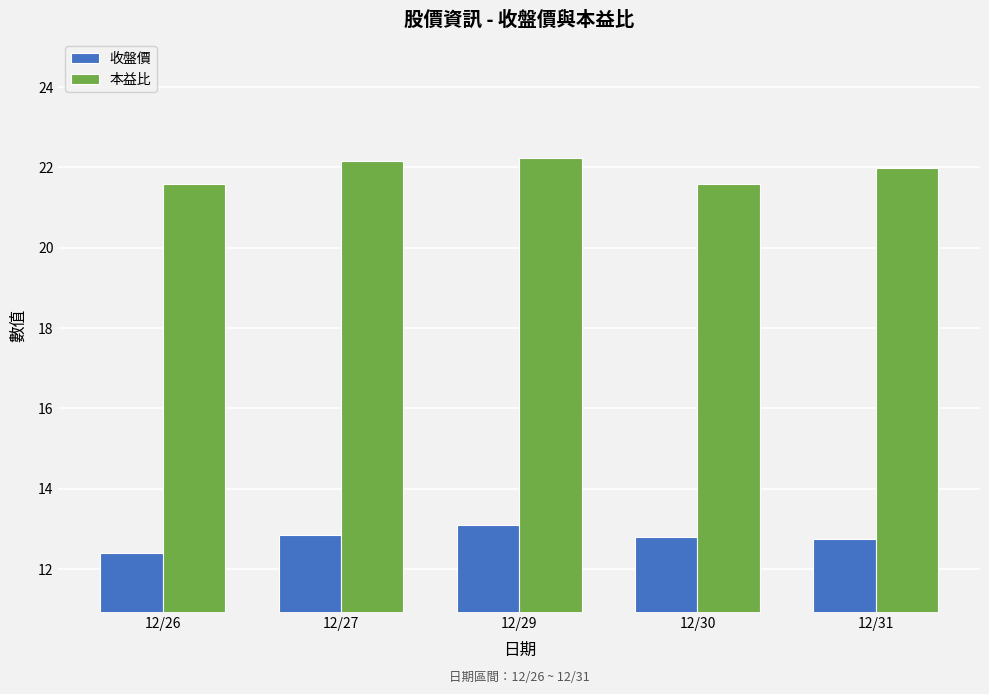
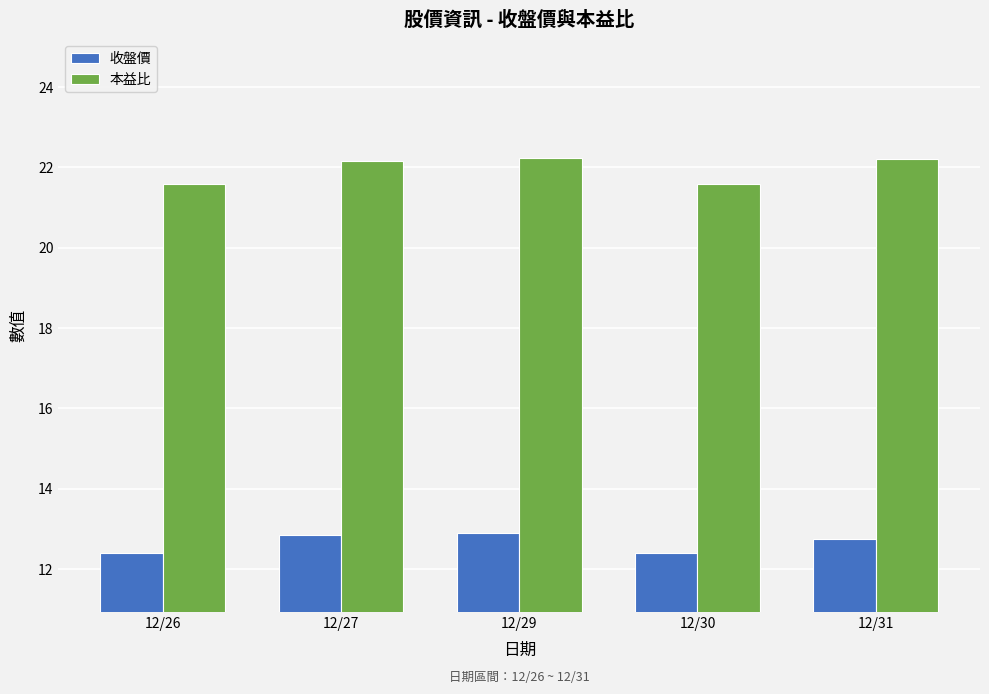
  {
    "收盤價": {
      "12/26": 12.4,
      "12/27": 12.9,
-     "12/29": 13.1,
-     "12/30": 12.8,
+     "12/29": 12.9,
+     "12/30": 12.4,
      "12/31": 12.8
    },
    "本益比": {
      "12/26": 21.6,
      "12/27": 22.2,
      "12/30": 21.6,
-     "12/31": 22.0
+     "12/31": 22.2
    }
  }
